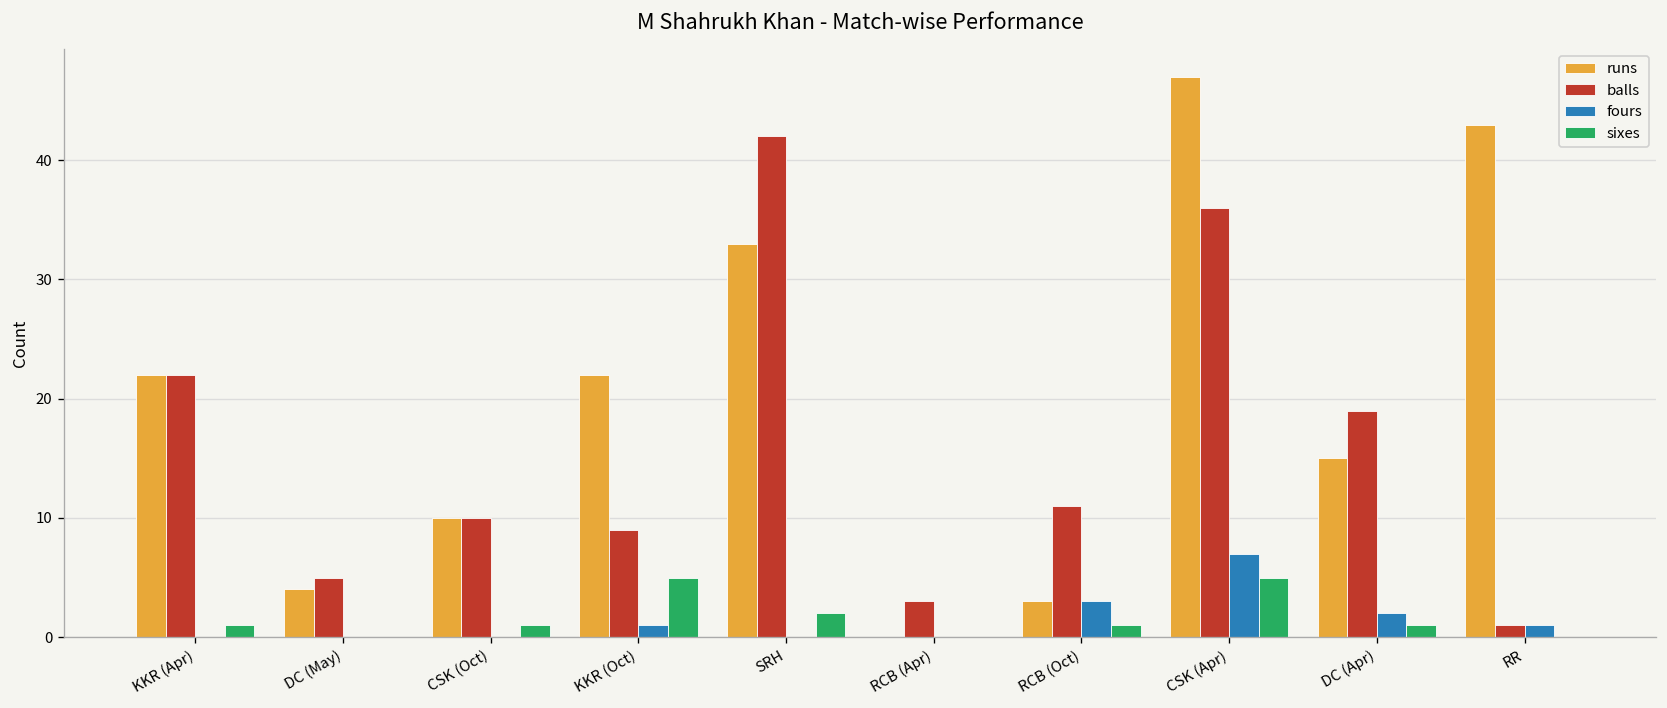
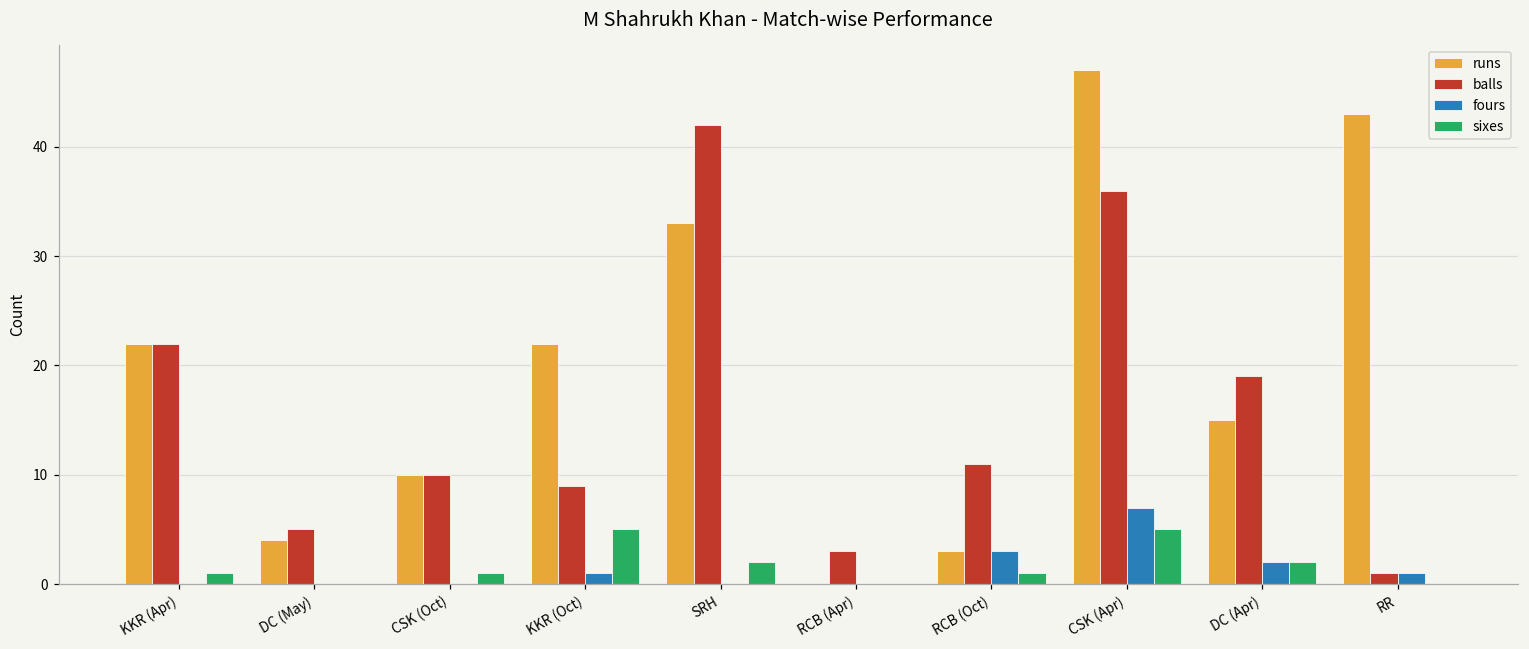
  {
    "runs": {
      "KKR (Apr)": 22,
      "DC (May)": 4,
      "CSK (Oct)": 10,
      "KKR (Oct)": 22,
      "SRH": 33,
      "RCB (Apr)": 0,
      "RCB (Oct)": 3,
      "CSK (Apr)": 47,
      "DC (Apr)": 15,
      "RR": 43
    },
    "balls": {
      "KKR (Apr)": 22,
      "DC (May)": 5,
      "CSK (Oct)": 10,
      "KKR (Oct)": 9,
      "SRH": 42,
      "RCB (Apr)": 3,
      "RCB (Oct)": 11,
      "CSK (Apr)": 36,
      "DC (Apr)": 19,
      "RR": 1
    },
    "fours": {
      "KKR (Apr)": 0,
      "DC (May)": 0,
      "CSK (Oct)": 0,
      "KKR (Oct)": 1,
      "SRH": 0,
      "RCB (Apr)": 0,
      "RCB (Oct)": 3,
      "CSK (Apr)": 7,
      "DC (Apr)": 2,
      "RR": 1
    },
    "sixes": {
      "KKR (Apr)": 1,
      "DC (May)": 0,
      "CSK (Oct)": 1,
      "KKR (Oct)": 5,
      "SRH": 2,
      "RCB (Apr)": 0,
      "RCB (Oct)": 1,
      "CSK (Apr)": 5,
-     "DC (Apr)": 1,
+     "DC (Apr)": 2,
      "RR": 0
    }
  }
